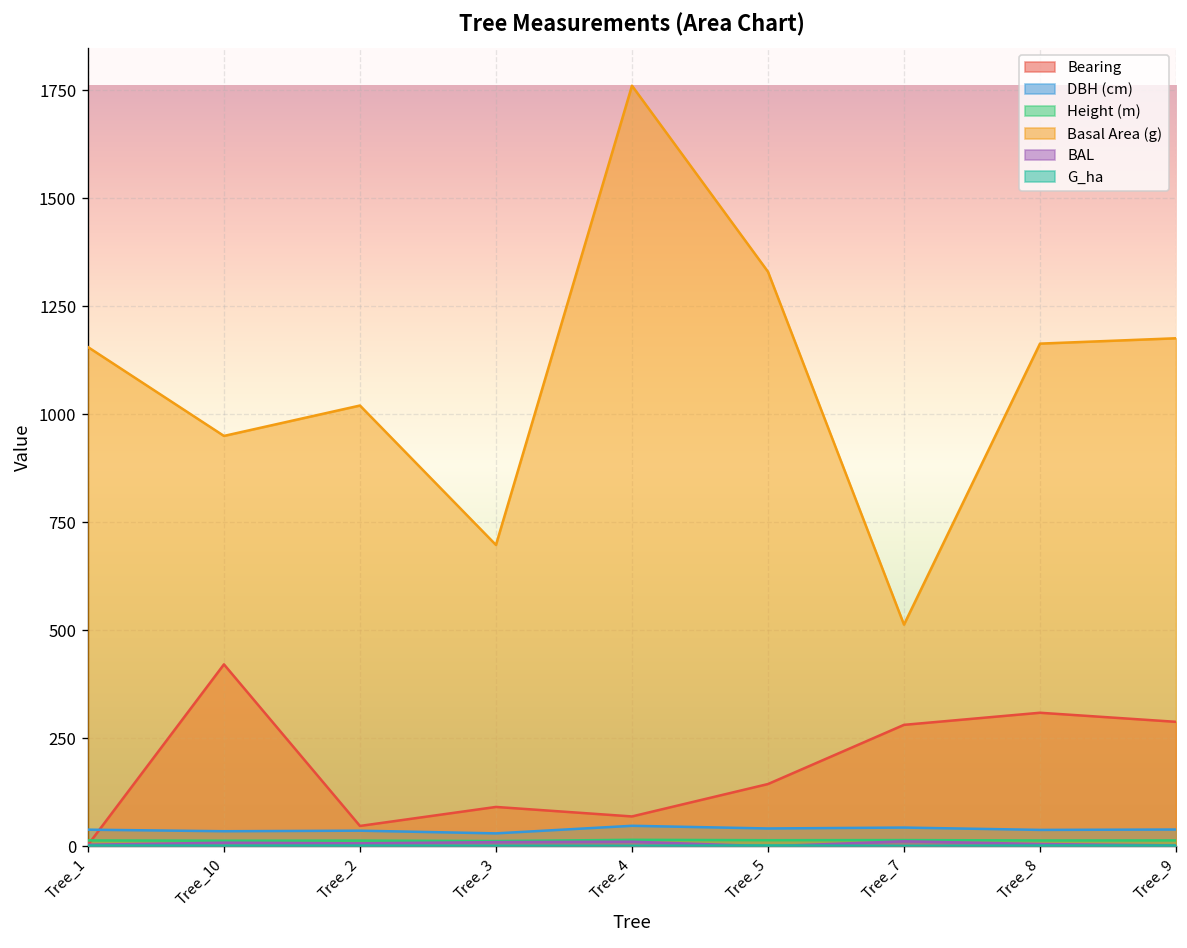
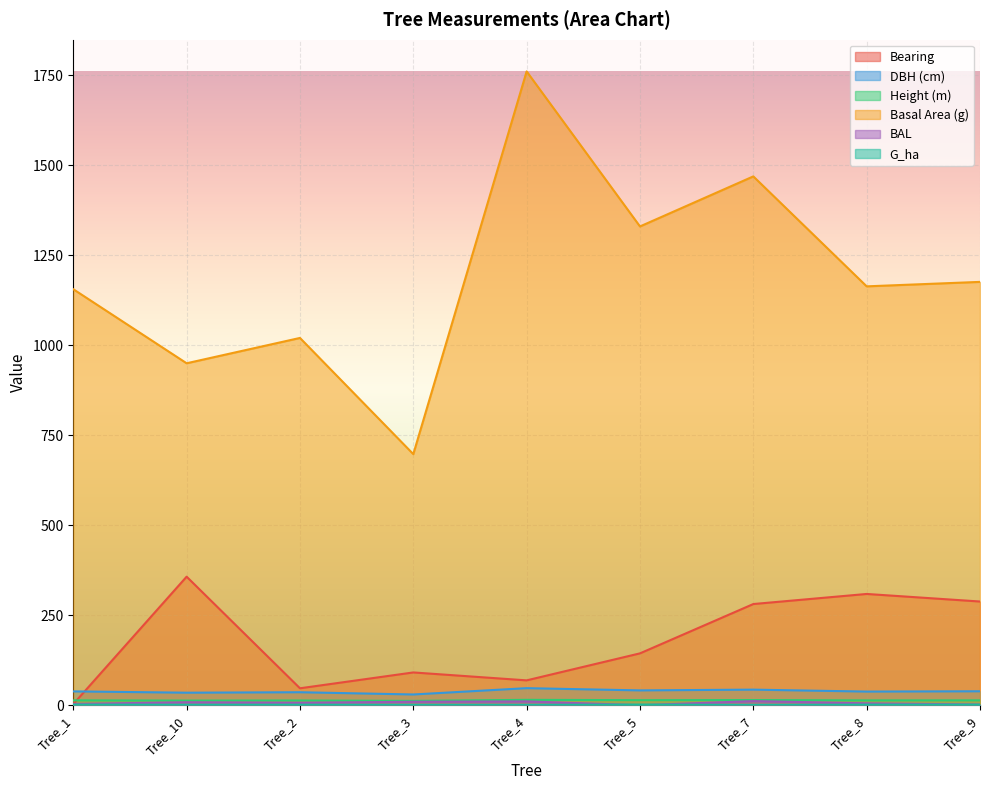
  {
    "Bearing": {
-     "Tree_10": 420,
+     "Tree_10": 360,
      "Tree_2": 50,
      "Tree_3": 90,
      "Tree_4": 70,
      "Tree_5": 140,
      "Tree_7": 280,
      "Tree_8": 310,
      "Tree_9": 290
    },
    "Basal Area (g)": {
      "Tree_1": 1160,
      "Tree_10": 950,
      "Tree_2": 1020,
      "Tree_3": 700,
      "Tree_4": 1760,
      "Tree_5": 1330,
-     "Tree_7": 510,
+     "Tree_7": 1470,
      "Tree_8": 1160,
      "Tree_9": 1180
    }
  }
